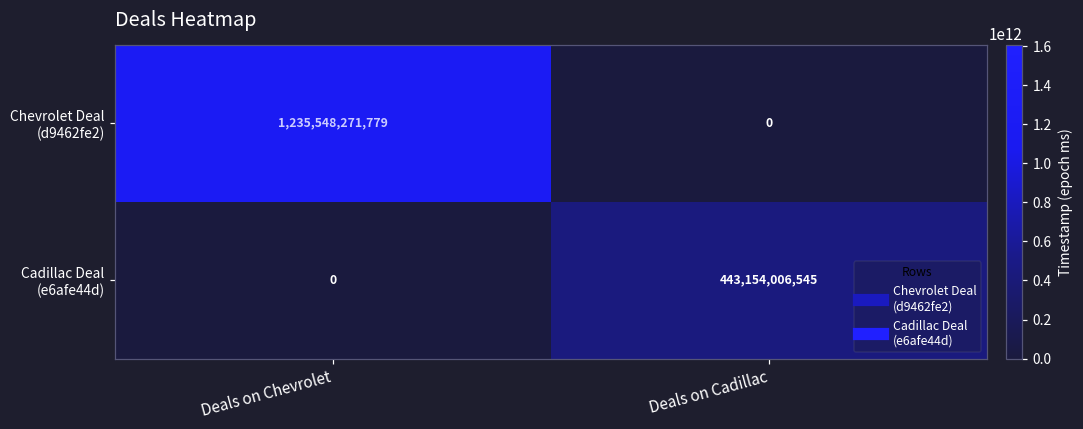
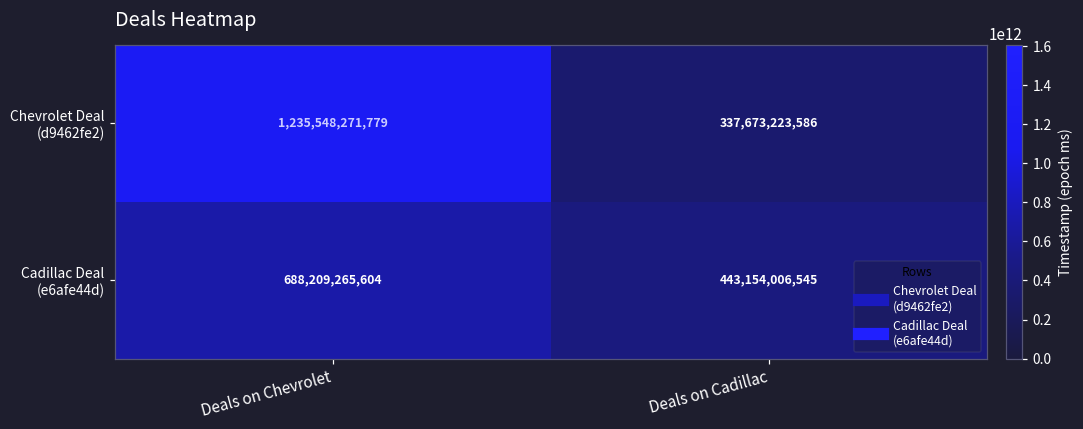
  {
    "Chevrolet Deal (d9462fe2)": {
      "Deals on Chevrolet": "1,235,548,271,779",
-     "Deals on Cadillac": "0"
+     "Deals on Cadillac": "337,673,223,586"
    },
    "Cadillac Deal (e6afe44d)": {
-     "Deals on Chevrolet": "0",
+     "Deals on Chevrolet": "688,209,265,604",
      "Deals on Cadillac": "443,154,006,545"
    }
  }
